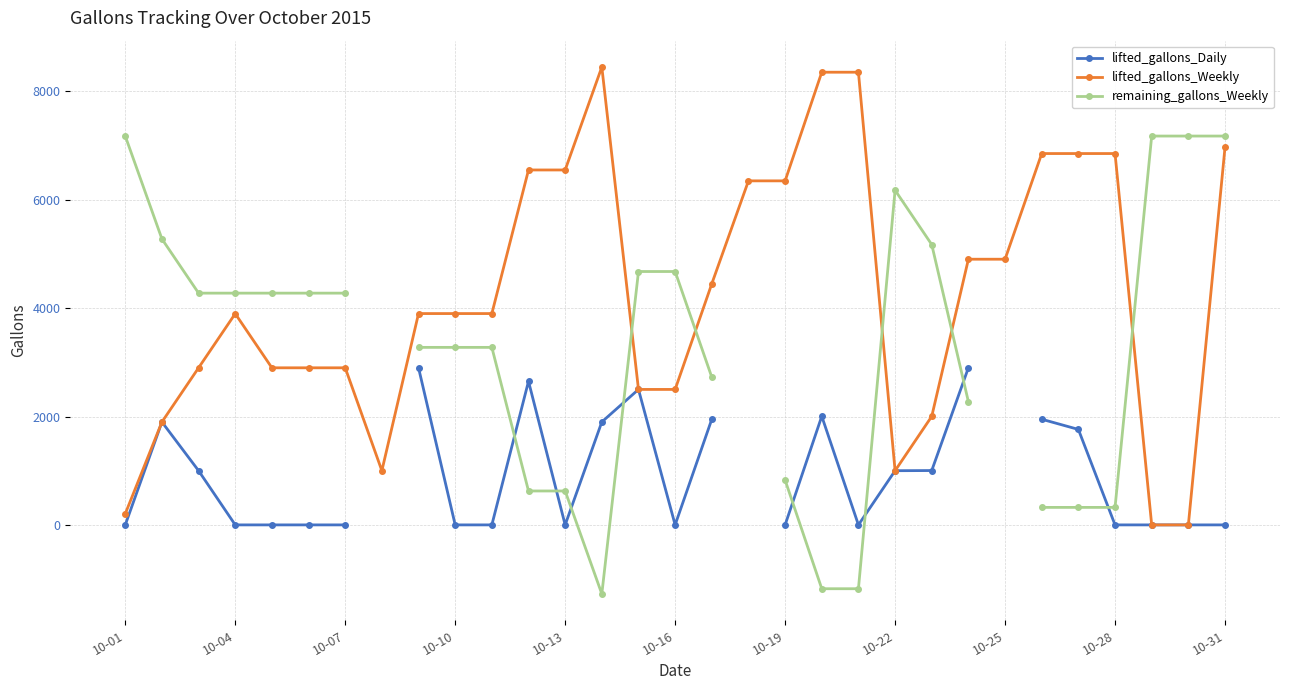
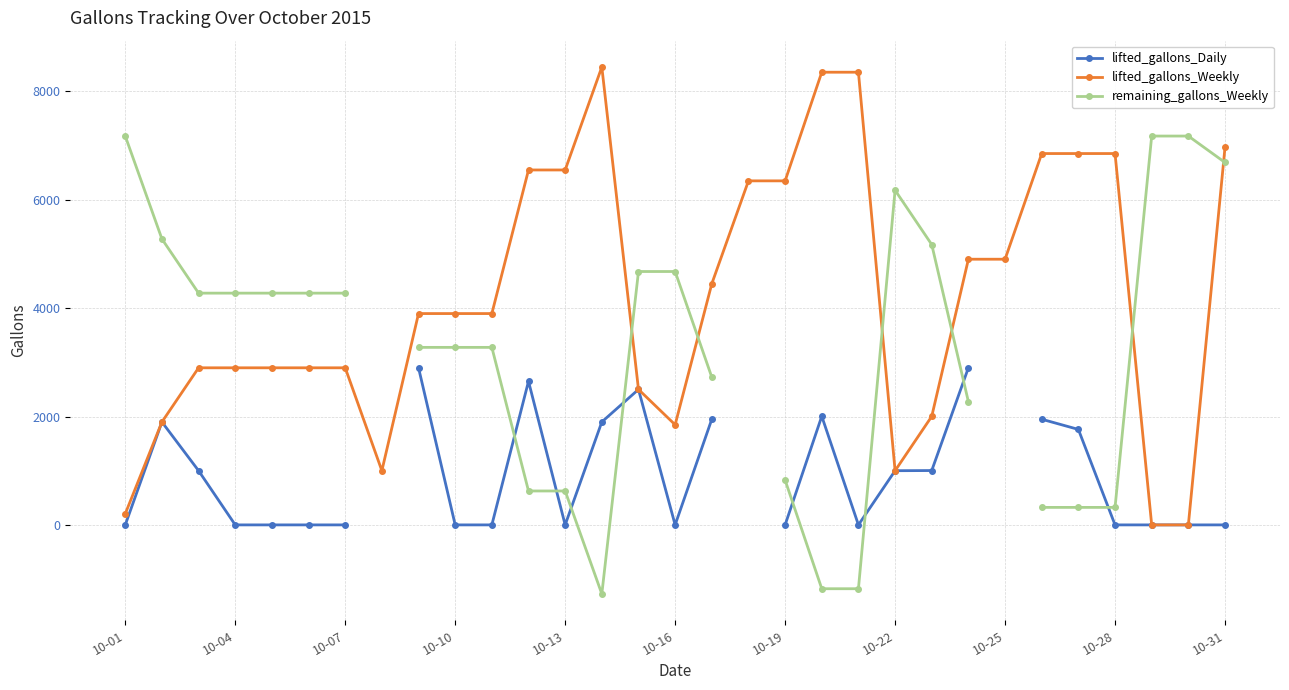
  {
    "lifted_gallons_Daily": {
      "10-01": 0,
      "10-04": 0,
      "10-07": 0,
      "10-10": 0,
      "10-13": 0,
      "10-16": 0,
      "10-19": 0,
      "10-28": 0,
      "10-31": 0
    },
    "lifted_gallons_Weekly": {
      "10-01": 200,
-     "10-04": 3900,
+     "10-04": 2900,
      "10-07": 2900,
      "10-10": 3900,
      "10-13": 6600,
-     "10-16": 2500,
+     "10-16": 1800,
      "10-19": 6300,
      "10-25": 4900,
      "10-28": 6900,
      "10-31": 7000
    },
    "remaining_gallons_Weekly": {
      "10-01": 7200,
      "10-04": 4300,
      "10-07": 4300,
      "10-10": 3300,
      "10-13": 600,
      "10-16": 4700,
      "10-19": 800,
      "10-22": 6200,
      "10-28": 300,
-     "10-31": 7200
+     "10-31": 6700
    }
  }
